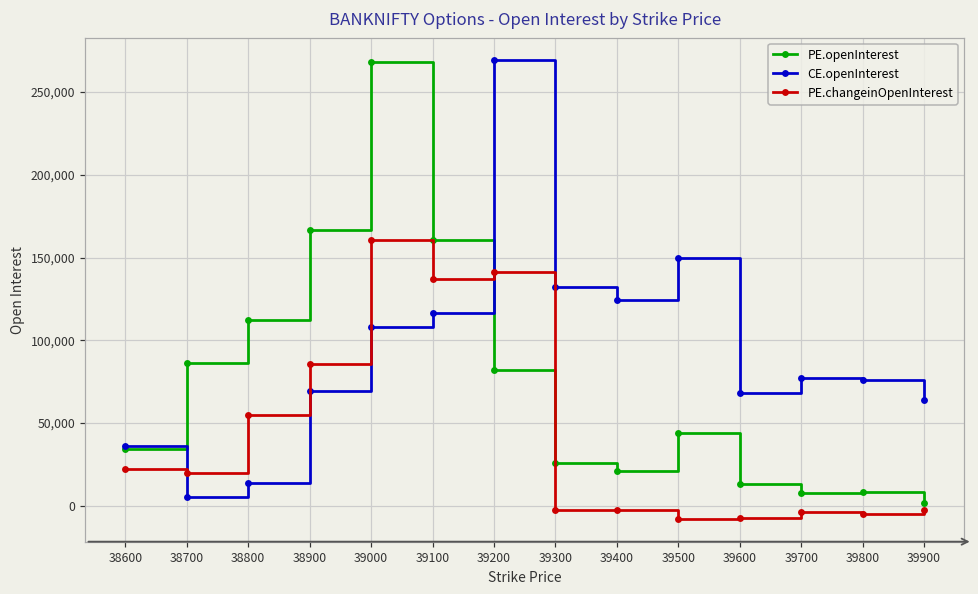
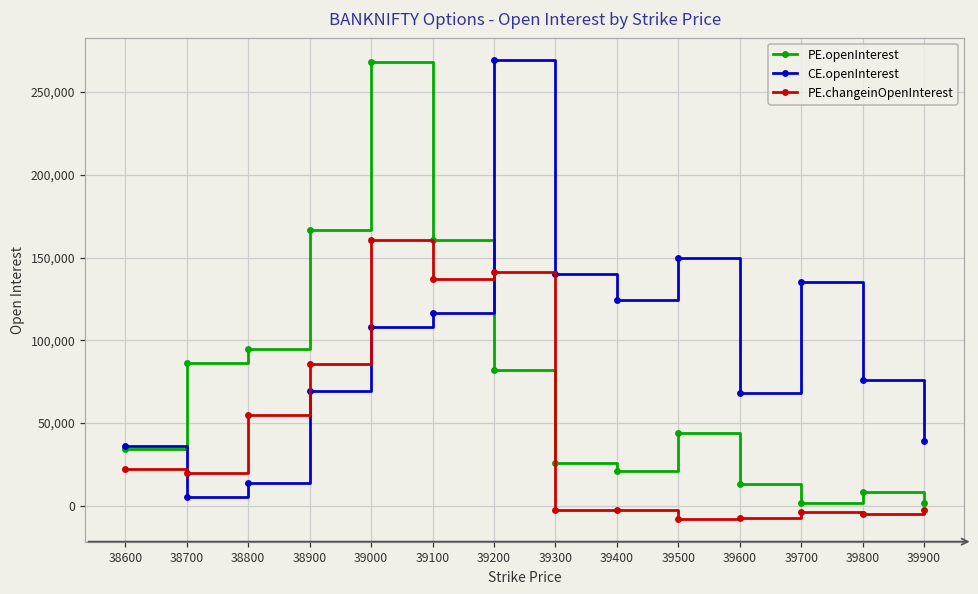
  {
    "PE.openInterest": {
      "38700": "86,000",
-     "38800": "112,000",
+     "38800": "95,000",
      "38900": "167,000",
      "39000": "268,000",
      "39100": "160,000",
      "39200": "82,000",
      "39300": "26,000",
      "39400": "21,000",
      "39500": "44,000",
      "39600": "13,000",
-     "39700": "8,000",
+     "39700": "1,000",
      "39800": "8,000",
      "39900": "1,000"
    },
    "CE.openInterest": {
      "38700": "5,000",
      "38800": "14,000",
      "38900": "69,000",
      "39000": "108,000",
      "39100": "117,000",
      "39200": "269,000",
-     "39300": "132,000",
+     "39300": "140,000",
      "39400": "125,000",
      "39500": "150,000",
      "39600": "68,000",
-     "39700": "77,000",
+     "39700": "135,000",
      "39800": "76,000",
-     "39900": "64,000"
+     "39900": "39,000"
    },
    "PE.changeinOpenInterest": {
      "38600": "22,000",
      "38700": "20,000",
      "38800": "55,000",
      "38900": "85,000",
      "39000": "160,000",
      "39100": "137,000",
      "39200": "142,000",
      "39300": "-3,000",
      "39400": "-3,000",
      "39500": "-8,000",
      "39600": "-8,000",
      "39700": "-4,000",
      "39800": "-5,000",
      "39900": "-2,000"
    }
  }
